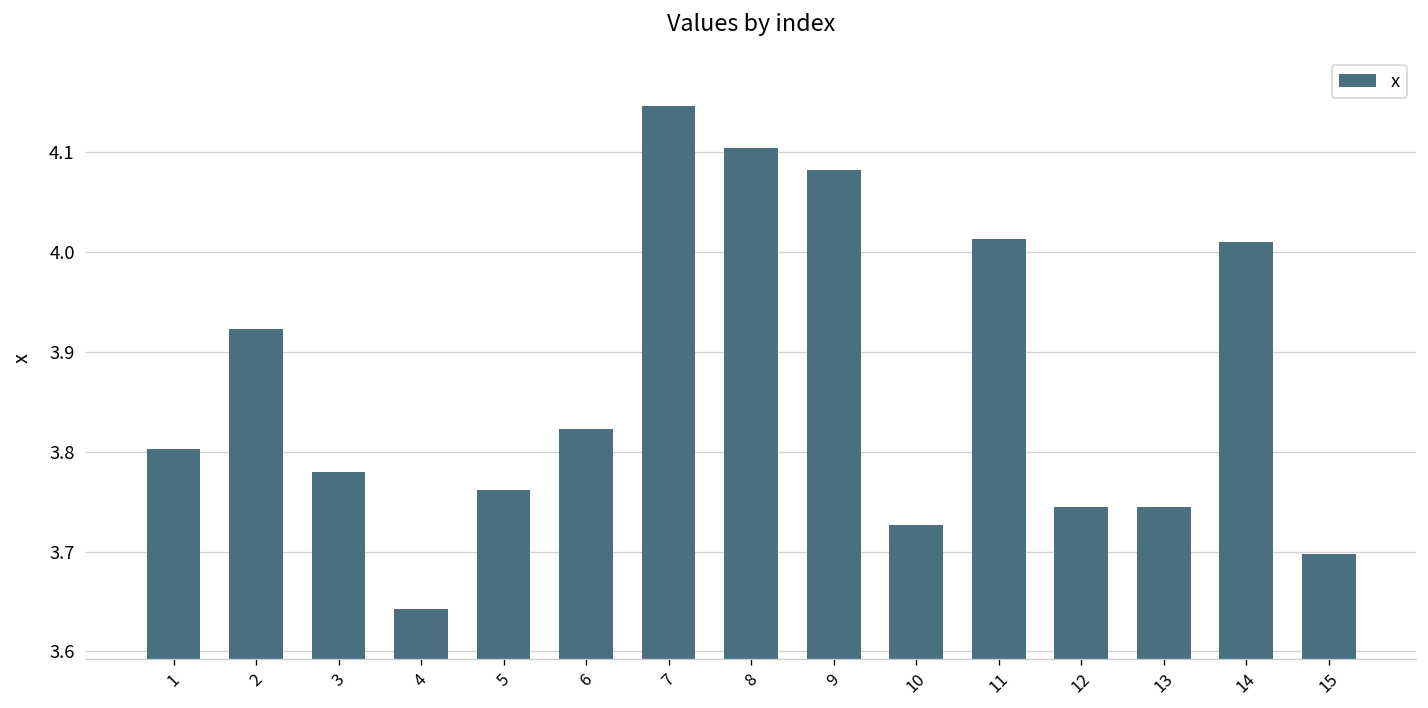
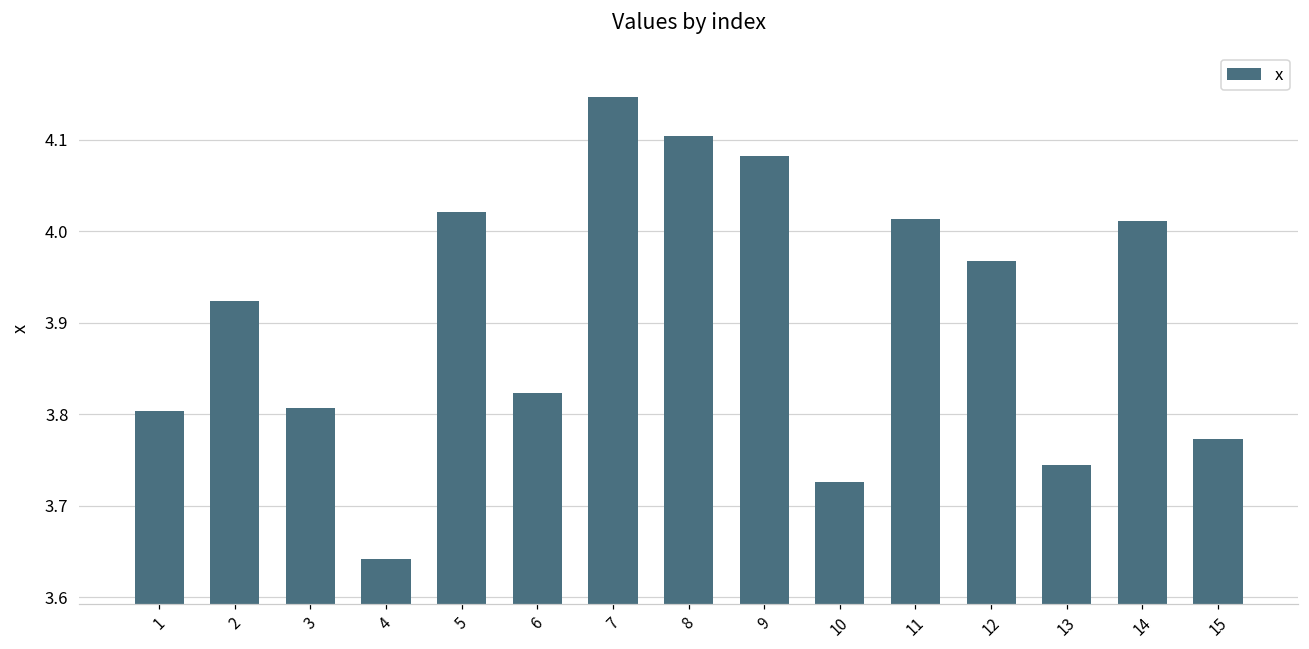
  {
    "1": 3.80,
    "2": 3.92,
-   "3": 3.78,
+   "3": 3.81,
    "4": 3.64,
-   "5": 3.76,
+   "5": 4.02,
    "6": 3.82,
    "7": 4.15,
    "8": 4.10,
    "9": 4.08,
    "10": 3.73,
    "11": 4.01,
-   "12": 3.74,
+   "12": 3.97,
    "13": 3.74,
    "14": 4.01,
-   "15": 3.70
+   "15": 3.77
  }
